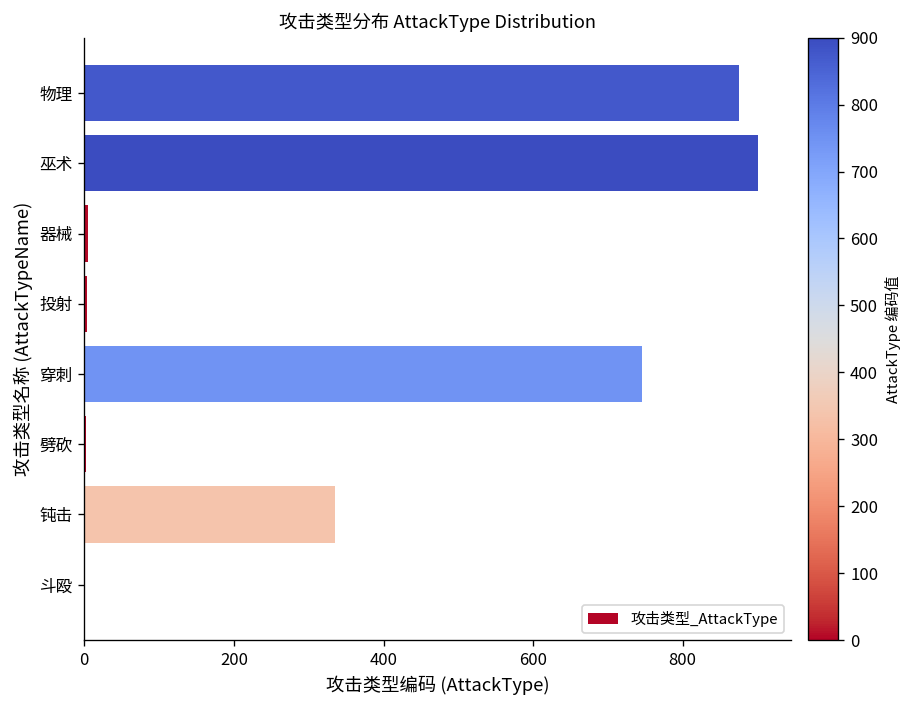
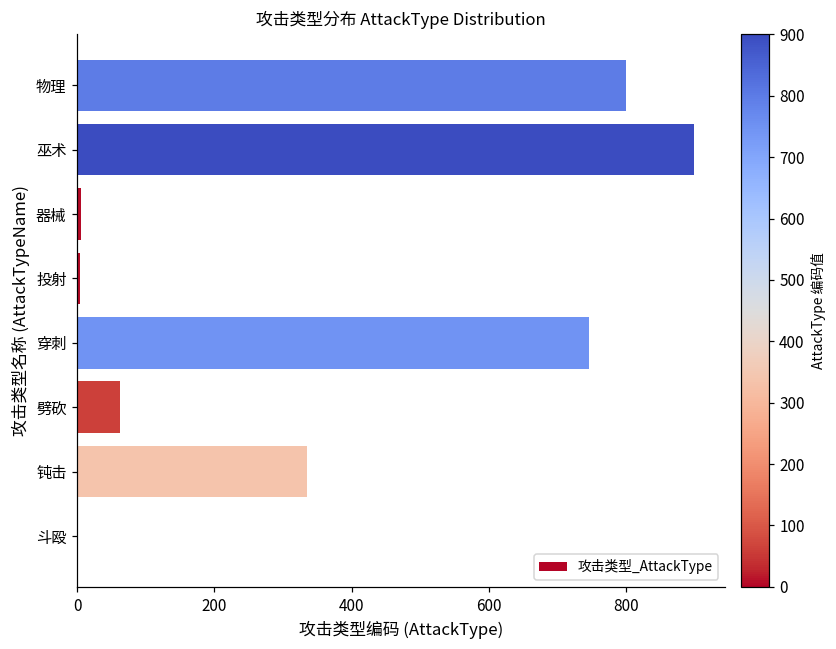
  {
-   "物理": 880,
+   "物理": 800,
    "巫术": 900,
    "器械": 10,
    "穿刺": 750,
-   "劈砍": 0,
+   "劈砍": 60,
    "钝击": 340,
    "斗殴": 0
  }
